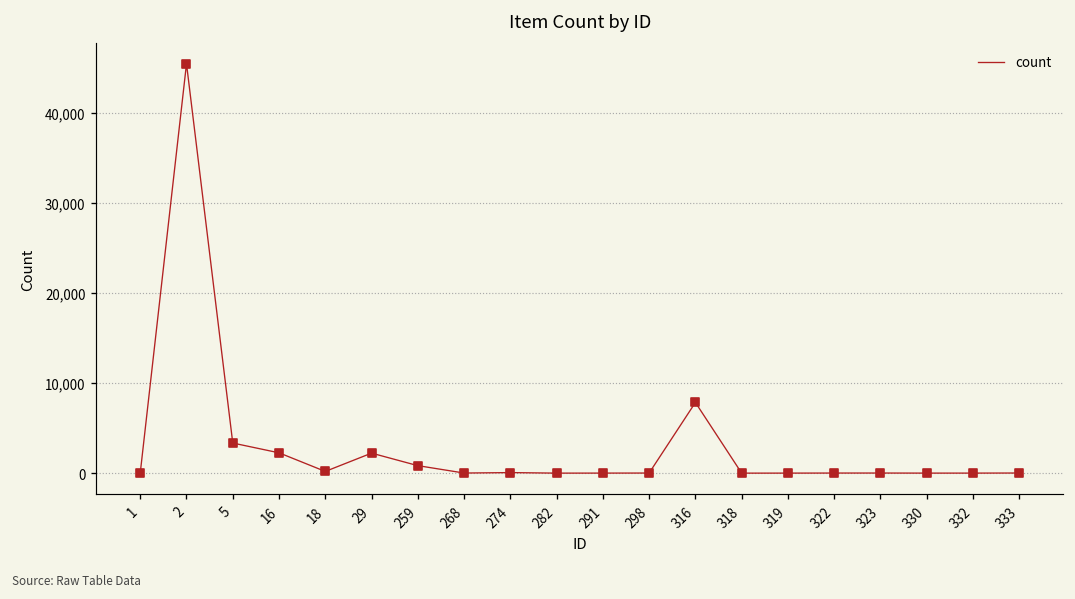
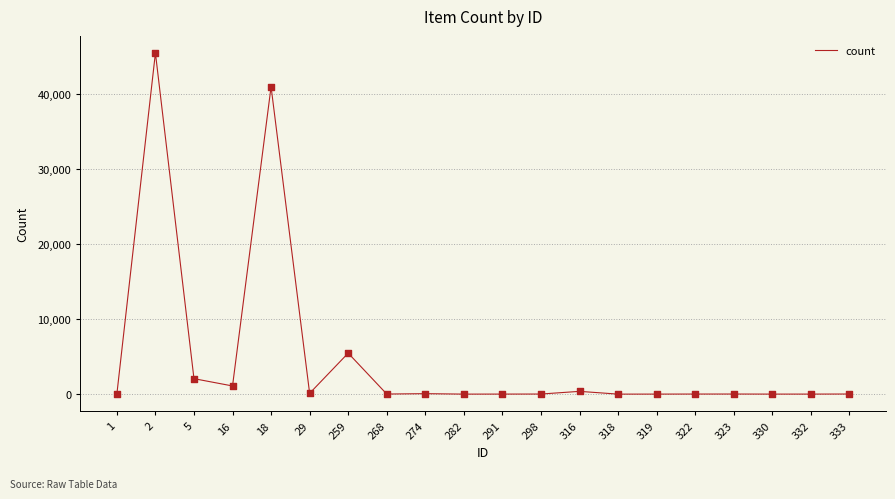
  {
    "1": "0",
    "2": "46,000",
-   "5": "3,000",
-   "16": "2,000",
-   "18": "0",
-   "29": "2,000",
-   "259": "1,000",
+   "5": "2,000",
+   "16": "1,000",
+   "18": "41,000",
+   "29": "0",
+   "259": "5,000",
    "268": "0",
    "274": "0",
    "282": "0",
    "291": "0",
    "298": "0",
-   "316": "8,000",
+   "316": "0",
    "318": "0",
    "319": "0",
    "322": "0",
    "323": "0",
    "330": "0",
    "332": "0",
    "333": "0"
  }
